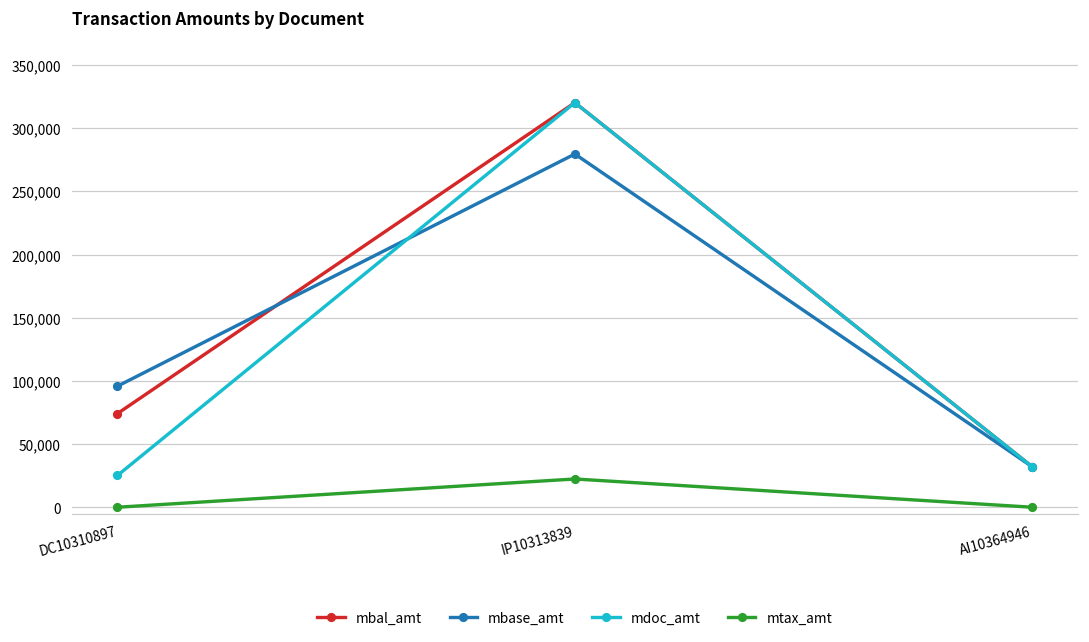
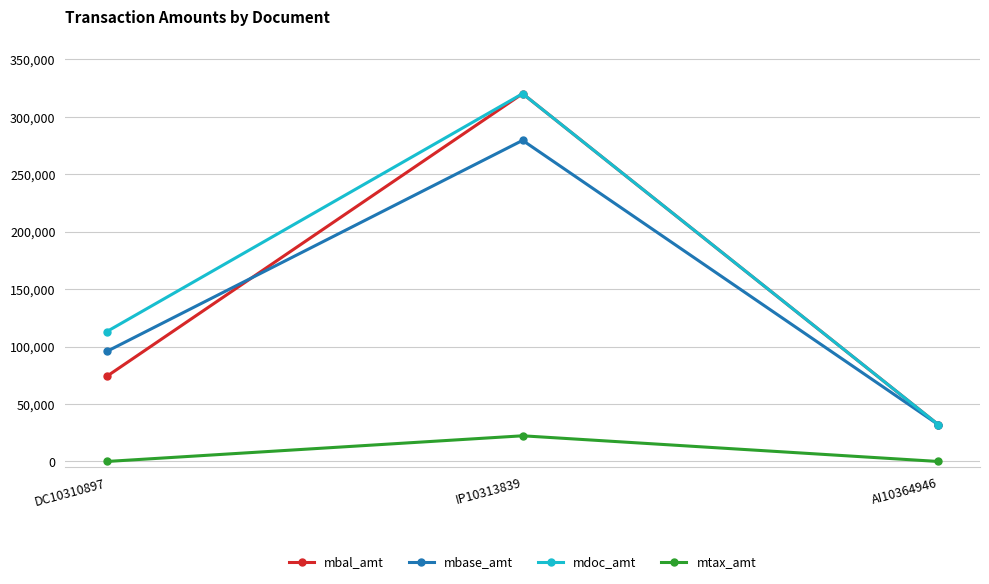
  {
    "mbal_amt": {
      "DC10310897": "74,000"
    },
    "mbase_amt": {
      "DC10310897": "96,000",
      "IP10313839": "280,000"
    },
    "mdoc_amt": {
-     "DC10310897": "25,000"
+     "DC10310897": "113,000"
    },
    "mtax_amt": {
      "DC10310897": "0",
      "IP10313839": "22,000",
      "AI10364946": "0"
    }
  }
